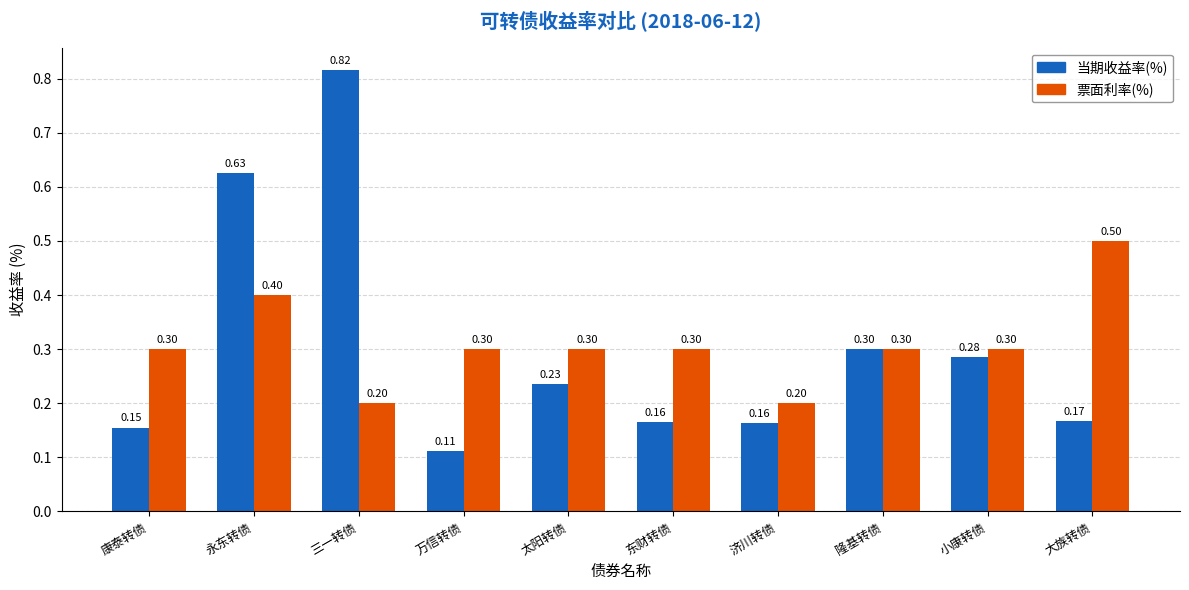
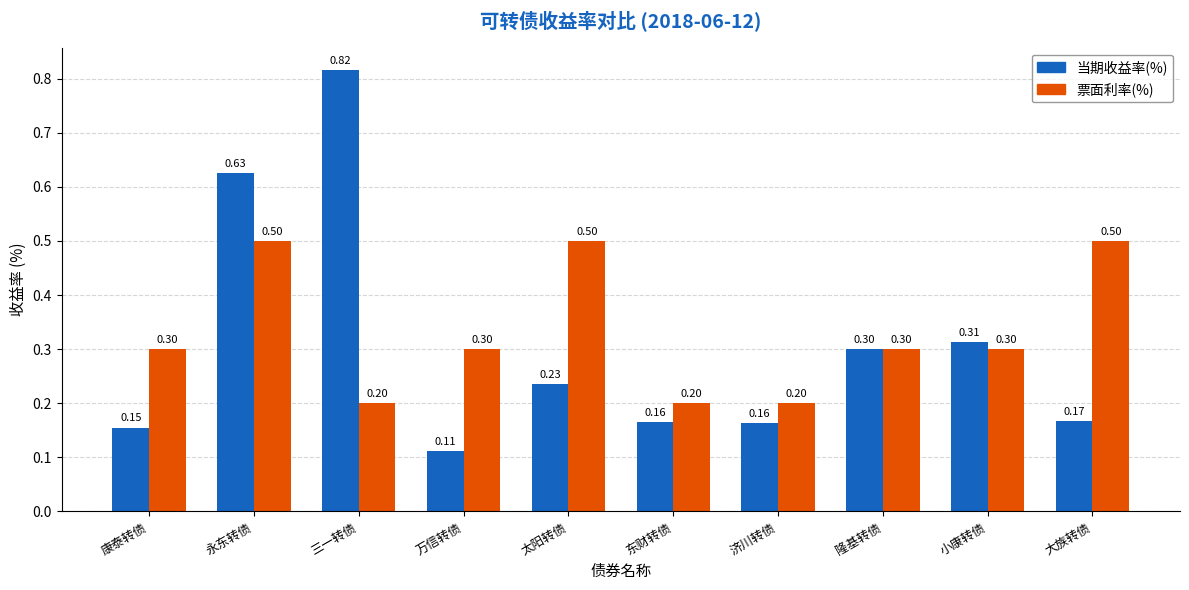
  {
    "当期收益率(%)": {
      "康泰转债": 0.15,
      "永东转债": 0.63,
      "三一转债": 0.82,
      "万信转债": 0.11,
      "太阳转债": 0.23,
      "东财转债": 0.16,
      "济川转债": 0.16,
      "隆基转债": 0.30,
-     "小康转债": 0.28,
+     "小康转债": 0.31,
      "大族转债": 0.17
    },
    "票面利率(%)": {
      "康泰转债": 0.30,
-     "永东转债": 0.40,
+     "永东转债": 0.50,
      "三一转债": 0.20,
      "万信转债": 0.30,
-     "太阳转债": 0.30,
-     "东财转债": 0.30,
+     "太阳转债": 0.50,
+     "东财转债": 0.20,
      "济川转债": 0.20,
      "隆基转债": 0.30,
      "小康转债": 0.30,
      "大族转债": 0.50
    }
  }
